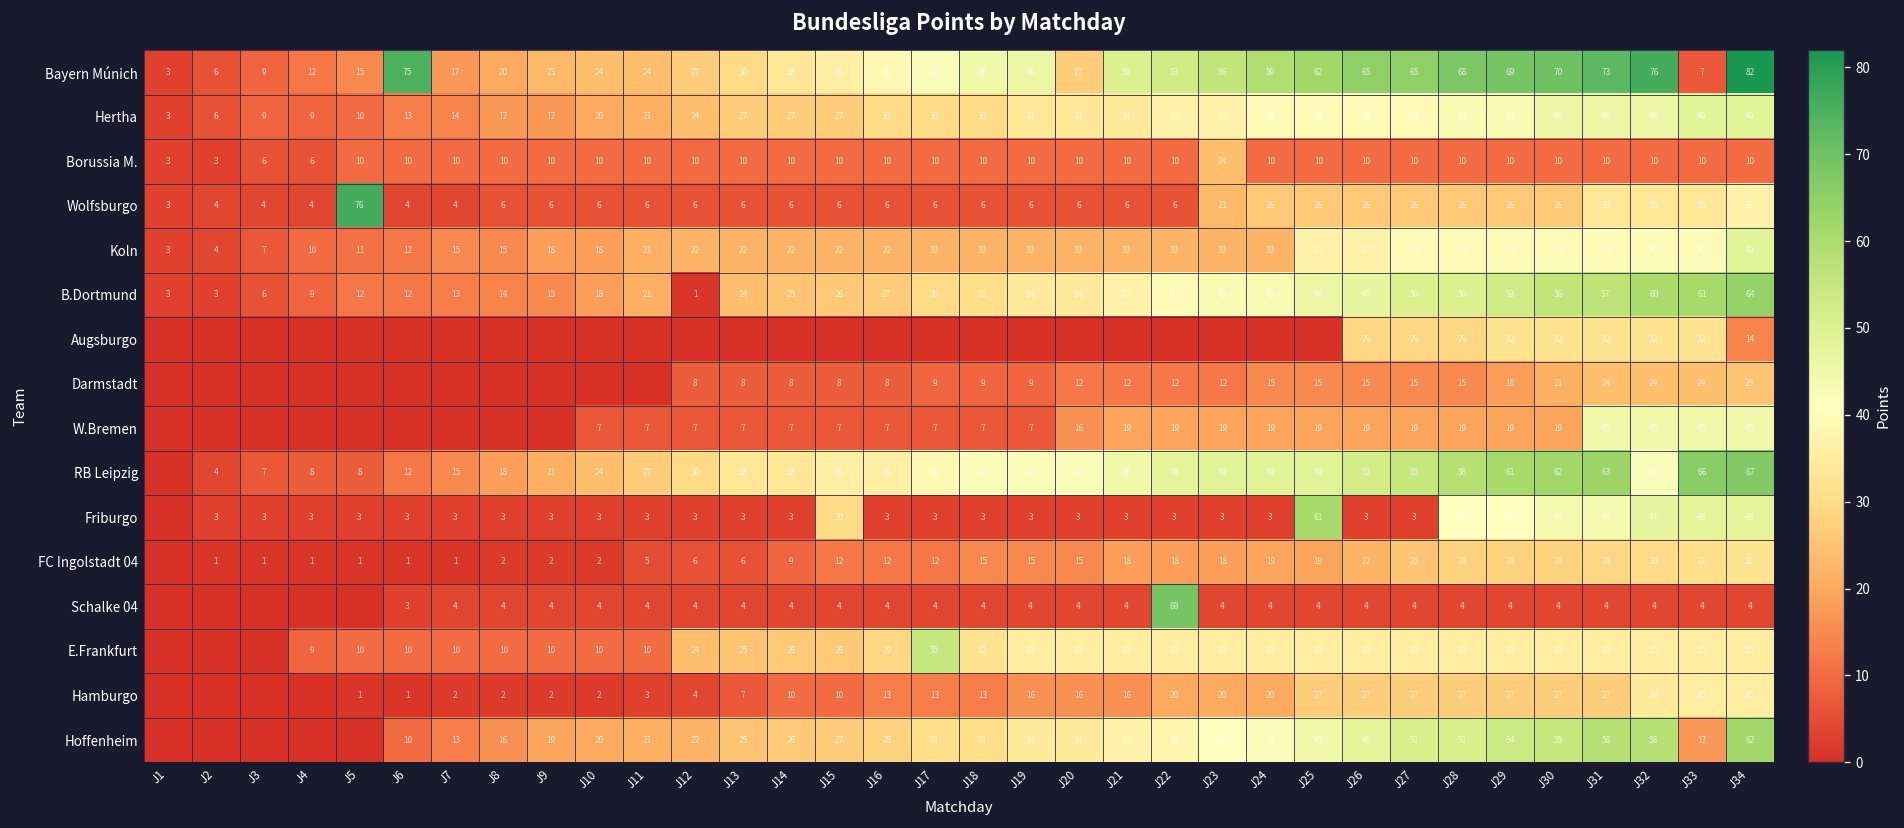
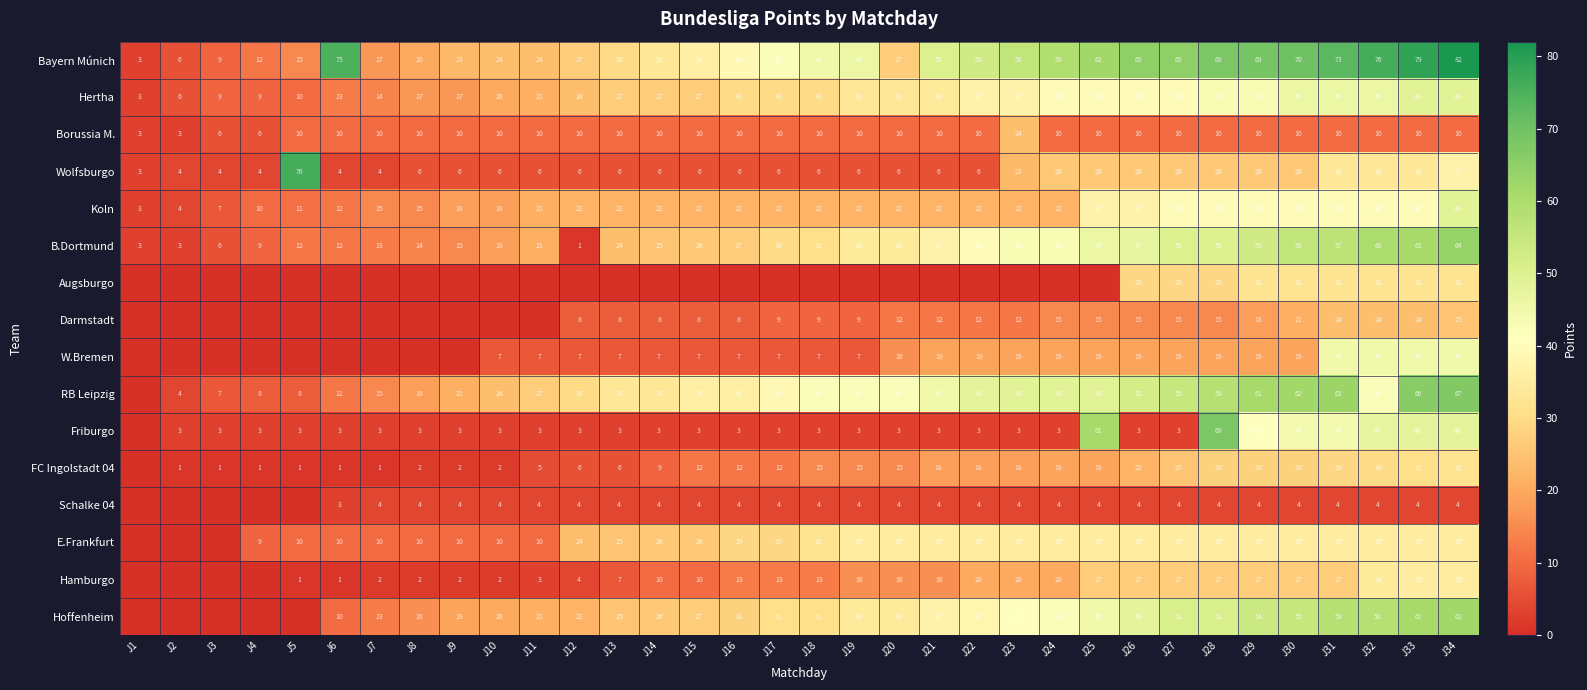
  {
    "Bayern Múnich": {
      "J1": 3,
      "J2": 6,
      "J3": 9,
      "J4": 12,
      "J5": 15,
      "J6": 75,
      "J7": 17,
      "J8": 20,
      "J9": 23,
      "J10": 24,
      "J11": 24,
      "J12": 27,
      "J13": 30,
      "J14": 33,
      "J15": 36,
      "J16": 39,
      "J17": 42,
      "J18": 45,
      "J19": 46,
      "J20": 27,
      "J21": 50,
      "J22": 53,
      "J23": 56,
      "J24": 59,
      "J25": 62,
      "J26": 65,
      "J27": 65,
      "J28": 68,
      "J29": 69,
      "J30": 70,
      "J31": 73,
      "J32": 76,
-     "J33": 7,
+     "J33": 79,
      "J34": 82
    },
    "Augsburgo": {
      "J26": 29,
      "J27": 29,
      "J28": 29,
      "J29": 32,
      "J30": 32,
      "J31": 32,
      "J32": 32,
      "J33": 32,
-     "J34": 14
+     "J34": 32
    },
    "Friburgo": {
      "J2": 3,
      "J3": 3,
      "J4": 3,
      "J5": 3,
      "J6": 3,
      "J7": 3,
      "J8": 3,
      "J9": 3,
      "J10": 3,
      "J11": 3,
      "J12": 3,
      "J13": 3,
      "J14": 3,
-     "J15": 30,
+     "J15": 3,
      "J16": 3,
      "J17": 3,
      "J18": 3,
      "J19": 3,
      "J20": 3,
      "J21": 3,
      "J22": 3,
      "J23": 3,
      "J24": 3,
      "J25": 61,
      "J26": 3,
      "J27": 3,
-     "J28": 41,
+     "J28": 68,
      "J29": 41,
      "J30": 44,
      "J31": 44,
      "J32": 47,
      "J33": 48,
      "J34": 48
    },
    "Schalke 04": {
      "J6": 3,
      "J7": 4,
      "J8": 4,
      "J9": 4,
      "J10": 4,
      "J11": 4,
      "J12": 4,
      "J13": 4,
      "J14": 4,
      "J15": 4,
      "J16": 4,
      "J17": 4,
      "J18": 4,
      "J19": 4,
      "J20": 4,
      "J21": 4,
-     "J22": 69,
+     "J22": 4,
      "J23": 4,
      "J24": 4,
      "J25": 4,
      "J26": 4,
      "J27": 4,
      "J28": 4,
      "J29": 4,
      "J30": 4,
      "J31": 4,
      "J32": 4,
      "J33": 4,
      "J34": 4
    },
    "E.Frankfurt": {
      "J4": 9,
      "J5": 10,
      "J6": 10,
      "J7": 10,
      "J8": 10,
      "J9": 10,
      "J10": 10,
      "J11": 10,
      "J12": 24,
      "J13": 25,
      "J14": 26,
      "J15": 26,
      "J16": 29,
-     "J17": 55,
+     "J17": 29,
      "J18": 32,
      "J19": 35,
      "J20": 35,
      "J21": 35,
      "J22": 35,
      "J23": 35,
      "J24": 35,
      "J25": 35,
      "J26": 35,
      "J27": 35,
      "J28": 35,
      "J29": 35,
      "J30": 35,
      "J31": 35,
      "J32": 35,
      "J33": 35,
      "J34": 35
    },
    "Hoffenheim": {
      "J6": 10,
      "J7": 13,
      "J8": 16,
      "J9": 19,
      "J10": 20,
      "J11": 21,
      "J12": 22,
      "J13": 25,
      "J14": 26,
      "J15": 27,
      "J16": 28,
      "J17": 31,
      "J18": 31,
      "J19": 34,
      "J20": 34,
      "J21": 37,
      "J22": 38,
      "J23": 41,
      "J24": 42,
      "J25": 45,
      "J26": 48,
      "J27": 51,
      "J28": 51,
      "J29": 54,
      "J30": 55,
      "J31": 58,
      "J32": 58,
-     "J33": 17,
+     "J33": 61,
      "J34": 62
    }
  }
